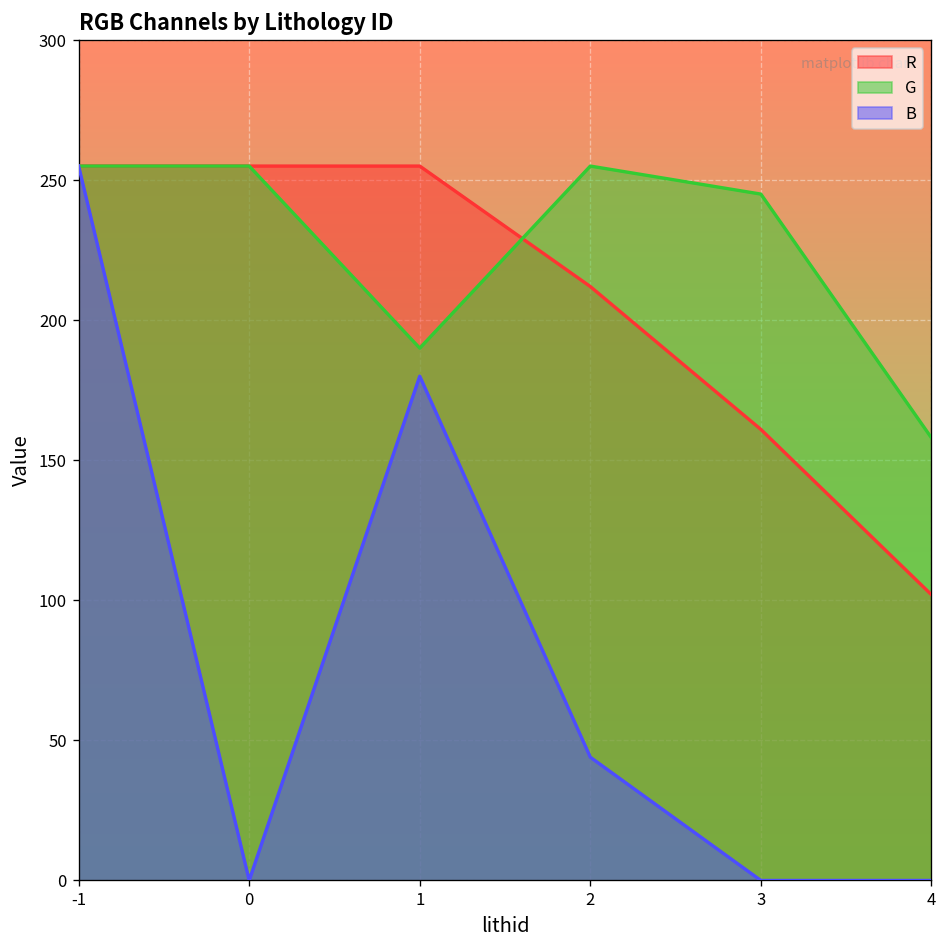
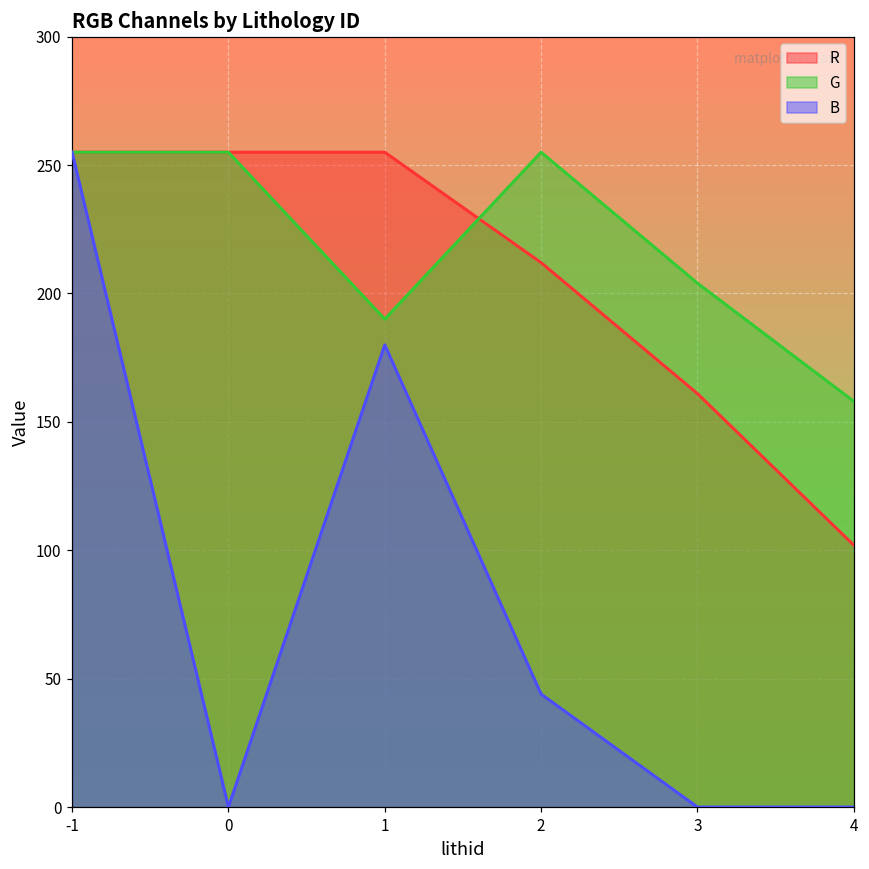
  {
    "R": {
      "1": 255,
      "2": 212,
      "3": 161,
      "4": 102
    },
    "G": {
      "1": 190,
      "2": 255,
-     "3": 245,
+     "3": 204,
      "4": 158
    },
    "B": {
      "0": 0,
      "1": 180,
      "2": 44,
      "3": 0,
      "4": 0
    }
  }
